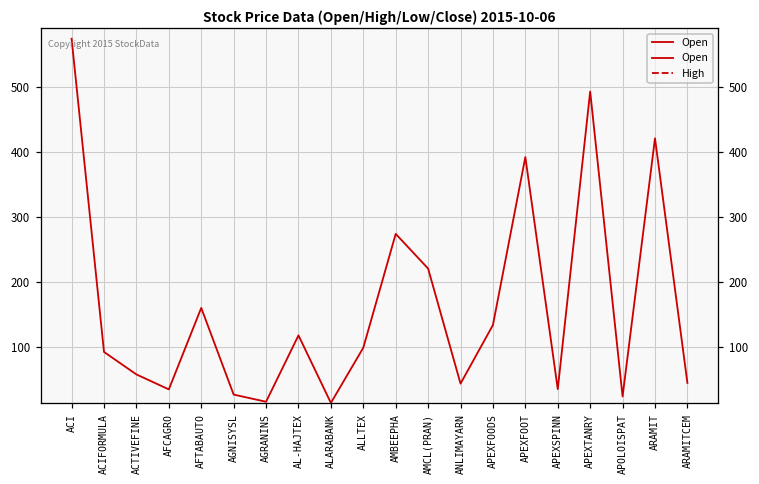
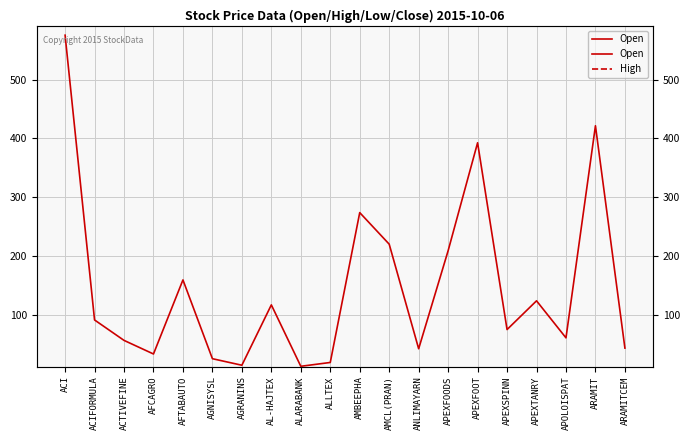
  {
    "ACIFORMULA": 90,
    "ACTIVEFINE": 60,
    "AFCAGRO": 30,
    "AFTABAUTO": 160,
    "AGNISYSL": 30,
    "AGRANINS": 10,
    "AL-HAJTEX": 120,
    "ALARABANK": 10,
-   "ALLTEX": 100,
+   "ALLTEX": 20,
    "AMBEEPHA": 270,
    "AMCL(PRAN)": 220,
    "ANLIMAYARN": 40,
-   "APEXFOODS": 130,
+   "APEXFOODS": 210,
    "APEXFOOT": 390,
-   "APEXSPINN": 30,
-   "APEXTANRY": 490,
-   "APOLOISPAT": 20,
+   "APEXSPINN": 80,
+   "APEXTANRY": 120,
+   "APOLOISPAT": 60,
    "ARAMIT": 420,
    "ARAMITCEM": 40
  }
